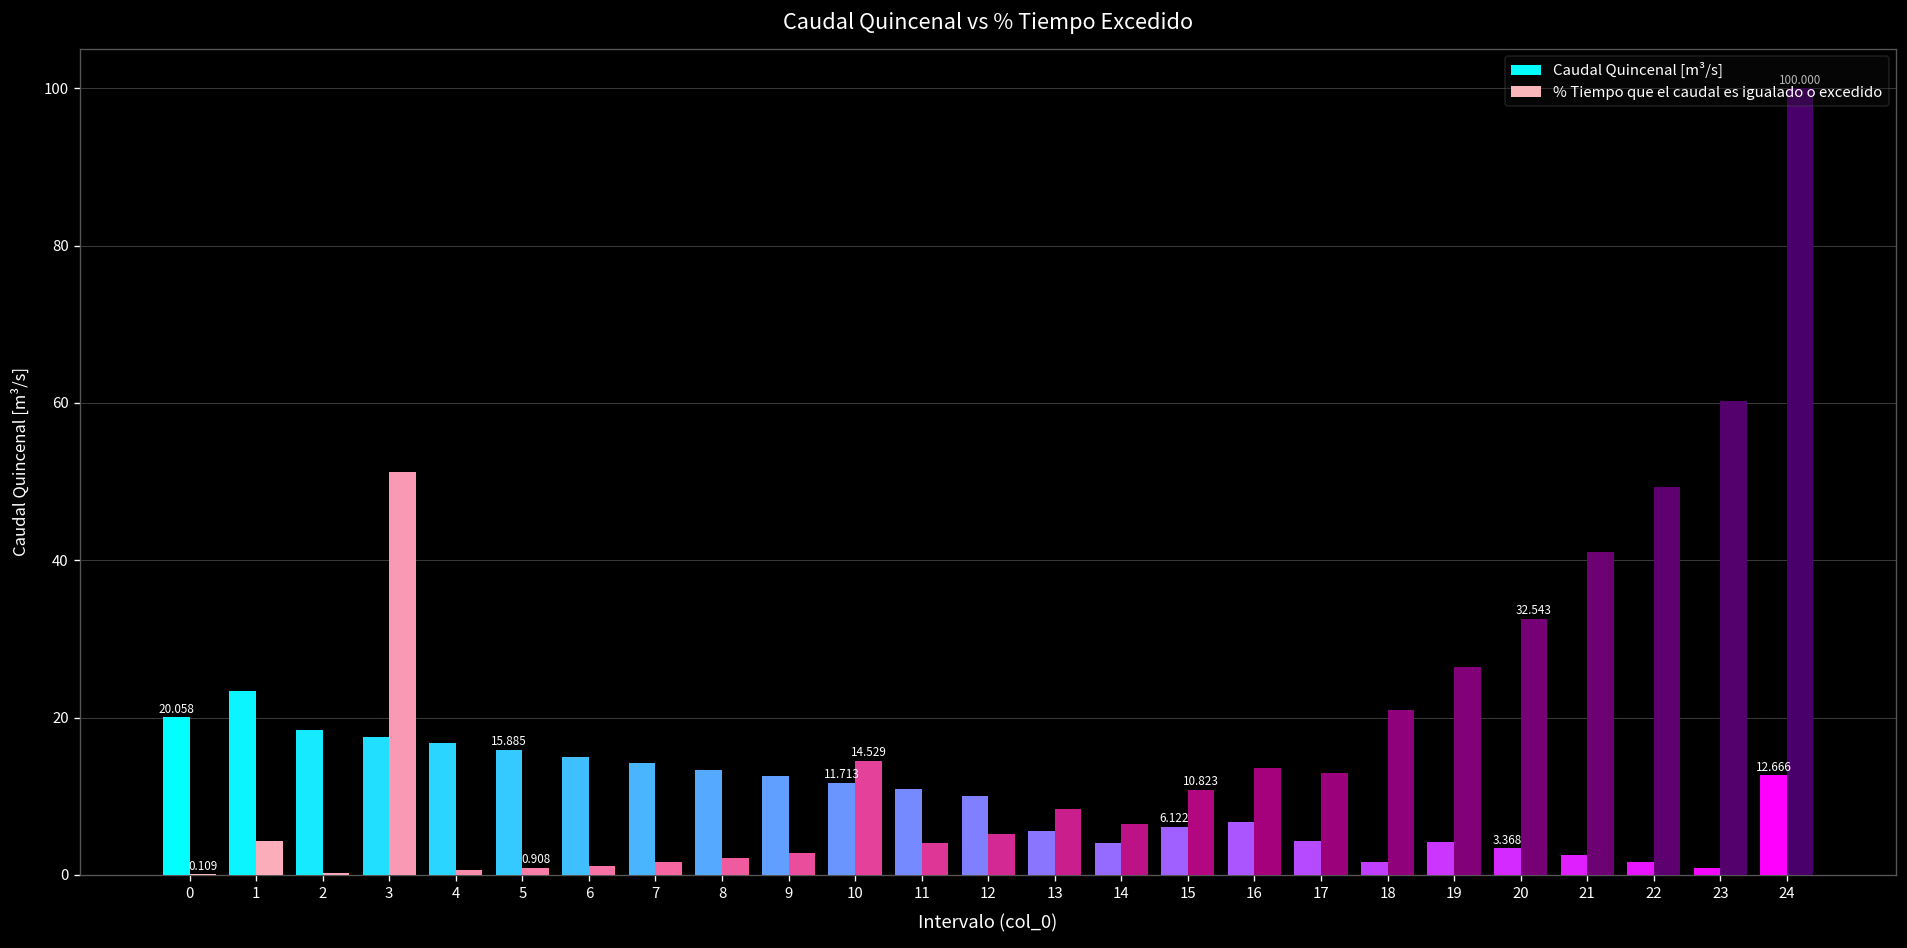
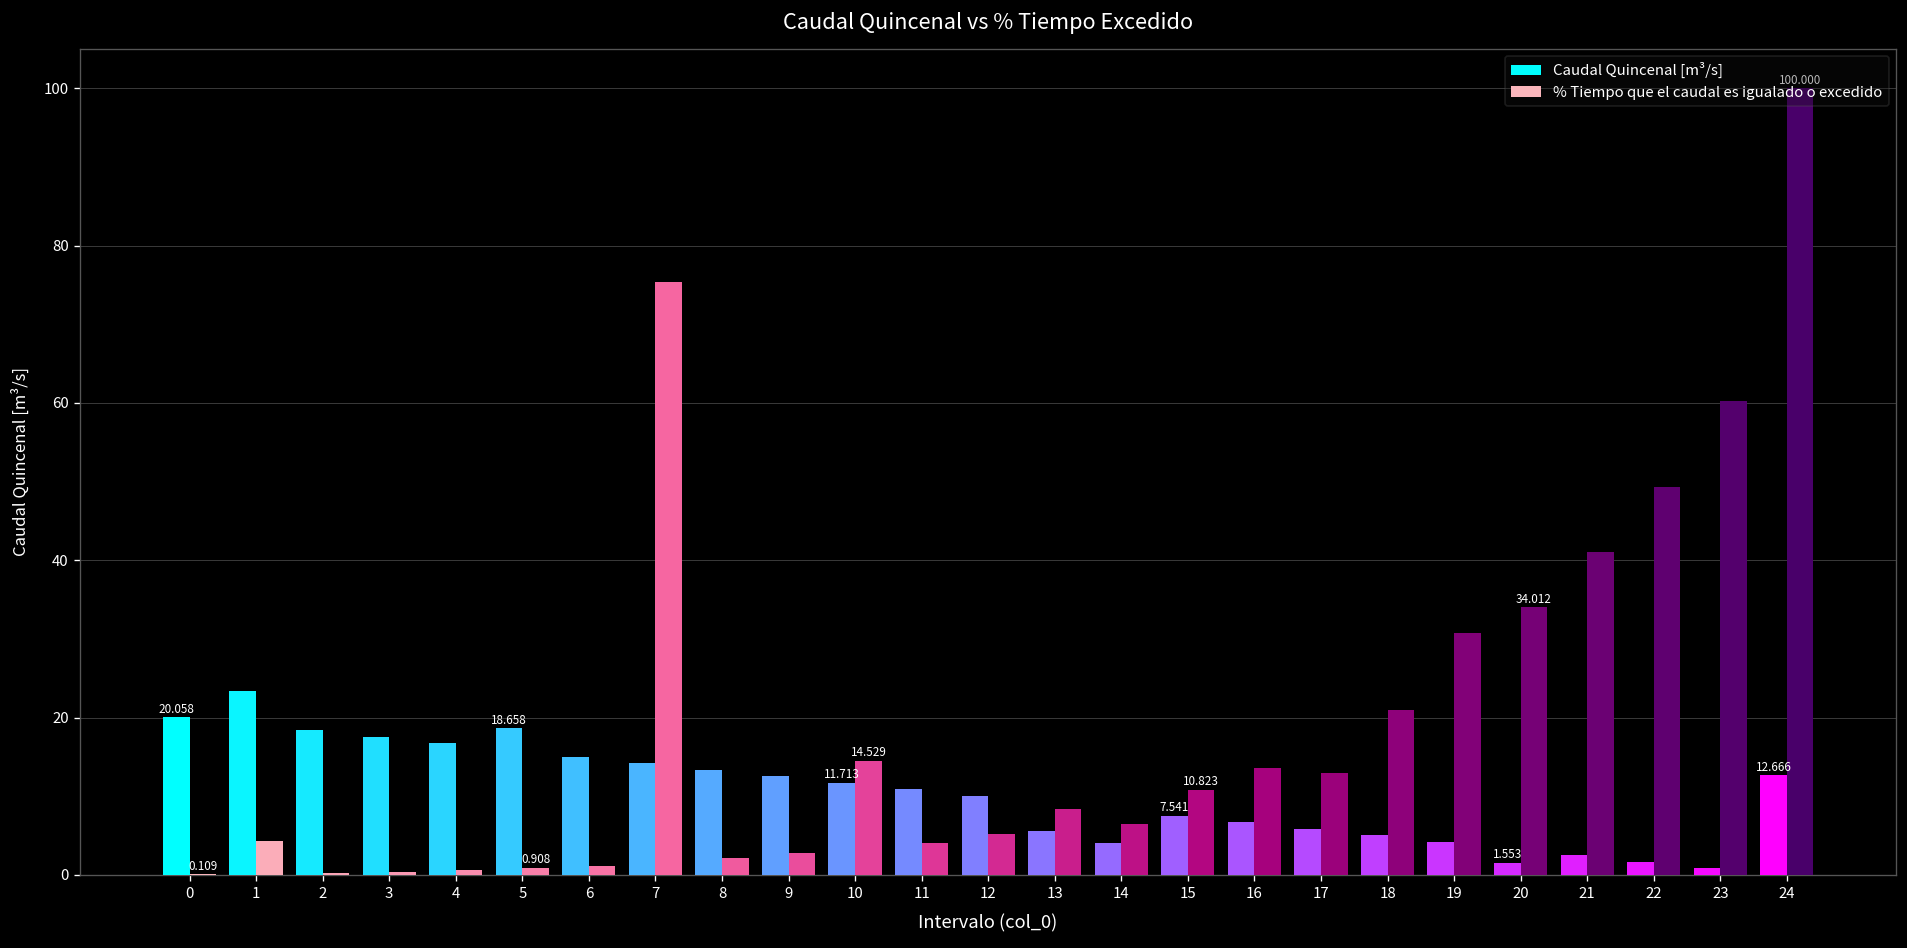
  {
    "Caudal Quincenal [m³/s]": {
      "0": 20.058,
-     "5": 15.885,
+     "5": 18.658,
      "10": 11.713,
-     "15": 6.122,
-     "17": 4,
-     "18": 2,
-     "20": 3.368,
+     "15": 7.541,
+     "17": 6,
+     "18": 5,
+     "20": 1.553,
      "24": 12.666
    },
    "% Tiempo que el caudal es igualado o excedido": {
      "0": 0.109,
-     "3": 51,
+     "3": 0,
      "5": 0.908,
-     "7": 2,
+     "7": 75,
      "10": 14.529,
      "15": 10.823,
-     "19": 26,
-     "20": 32.543
+     "19": 31,
+     "20": 34.012
    }
  }
